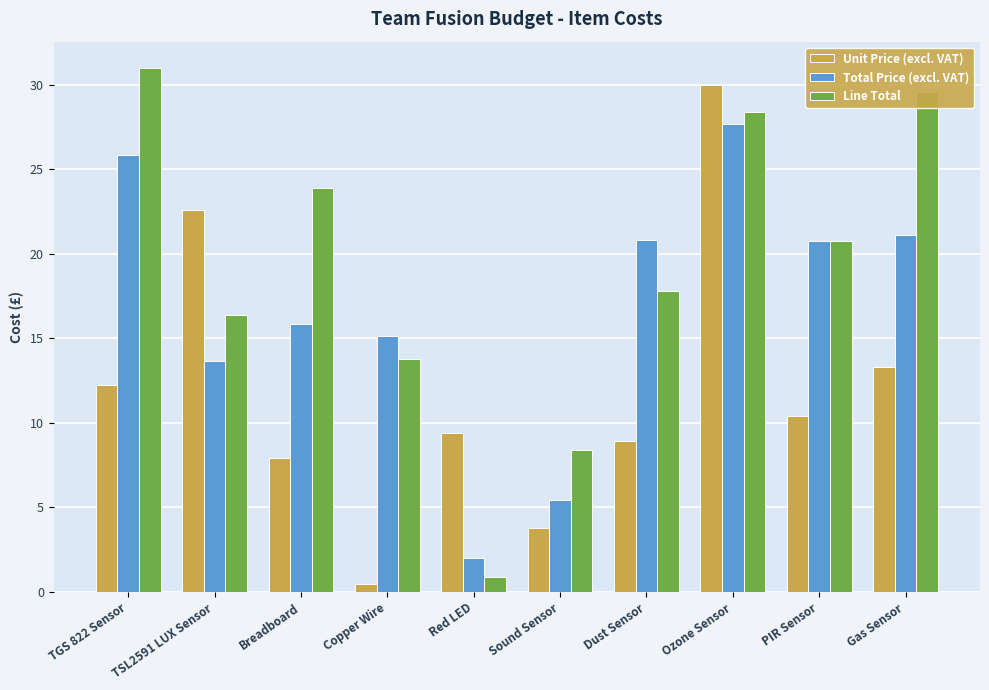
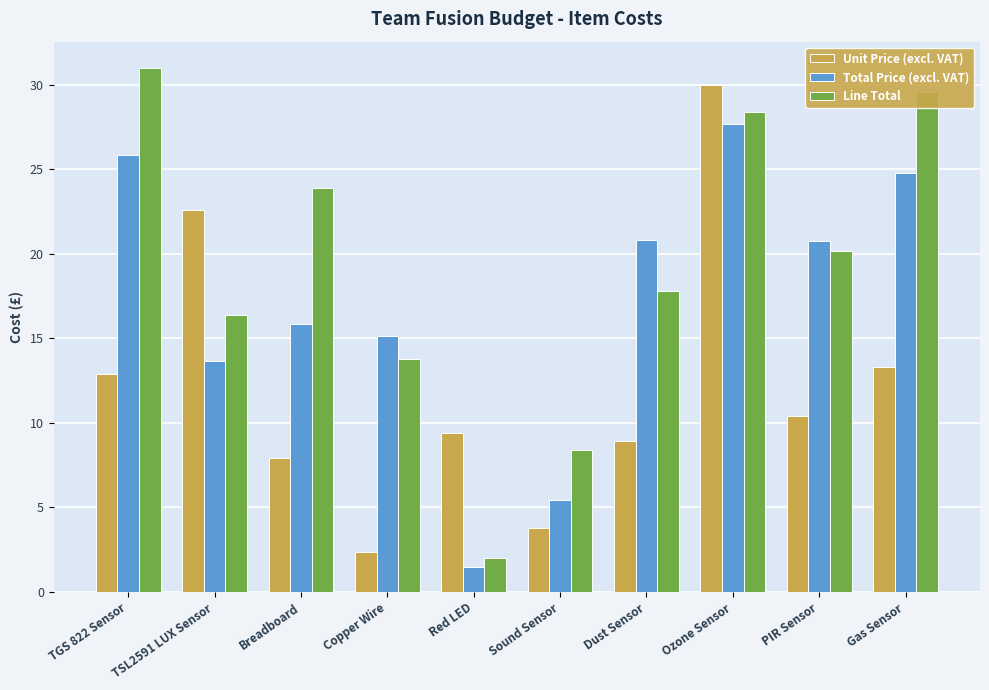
  {
    "Unit Price (excl. VAT)": {
-     "TGS 822 Sensor": 12.3,
+     "TGS 822 Sensor": 12.9,
      "TSL2591 LUX Sensor": 22.6,
      "Breadboard": 7.9,
-     "Copper Wire": 0.5,
+     "Copper Wire": 2.4,
      "Red LED": 9.4,
      "Sound Sensor": 3.8,
      "Dust Sensor": 8.9,
      "Ozone Sensor": 30.0,
      "PIR Sensor": 10.4,
      "Gas Sensor": 13.3
    },
    "Total Price (excl. VAT)": {
      "TGS 822 Sensor": 25.8,
      "TSL2591 LUX Sensor": 13.6,
      "Breadboard": 15.8,
      "Copper Wire": 15.2,
-     "Red LED": 2.0,
+     "Red LED": 1.5,
      "Sound Sensor": 5.4,
      "Dust Sensor": 20.8,
      "Ozone Sensor": 27.7,
      "PIR Sensor": 20.8,
-     "Gas Sensor": 21.1
+     "Gas Sensor": 24.8
    },
    "Line Total": {
      "TGS 822 Sensor": 31.0,
      "TSL2591 LUX Sensor": 16.4,
      "Breadboard": 23.9,
      "Copper Wire": 13.8,
-     "Red LED": 0.9,
+     "Red LED": 2.0,
      "Sound Sensor": 8.4,
      "Dust Sensor": 17.8,
      "Ozone Sensor": 28.4,
-     "PIR Sensor": 20.8
+     "PIR Sensor": 20.1
    }
  }
